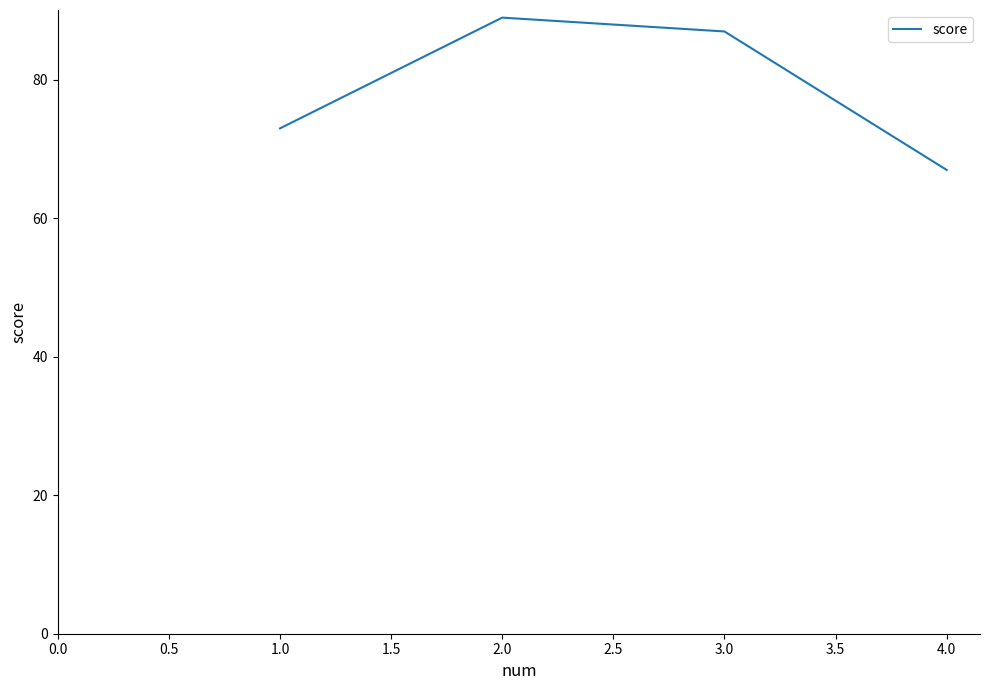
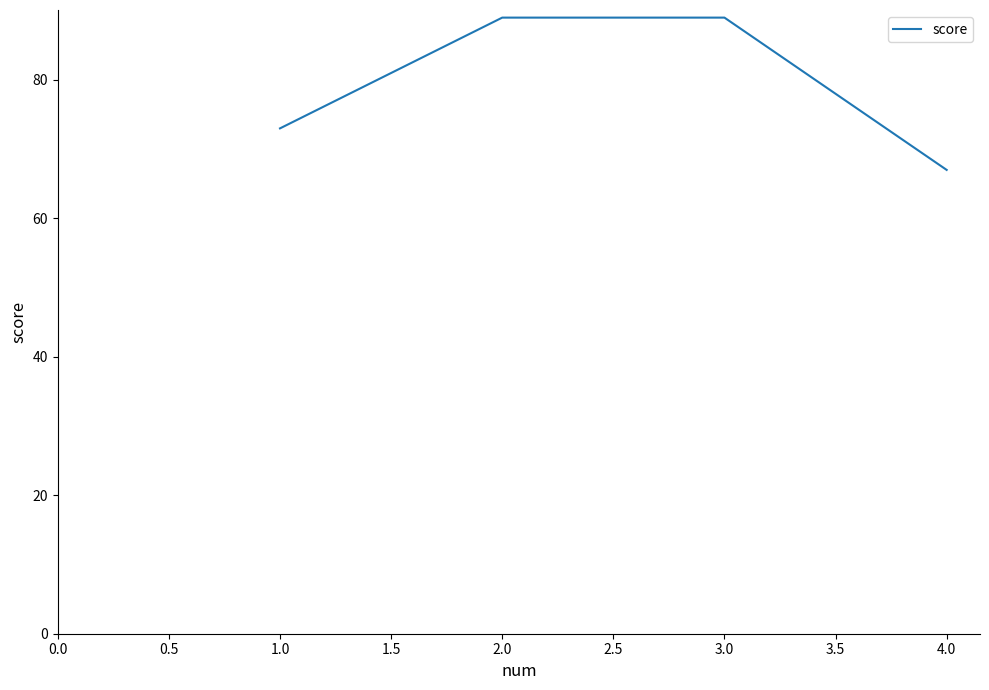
  {
    "1.0": 73,
    "2.0": 89,
-   "3.0": 87,
+   "3.0": 89,
    "4.0": 67
  }
